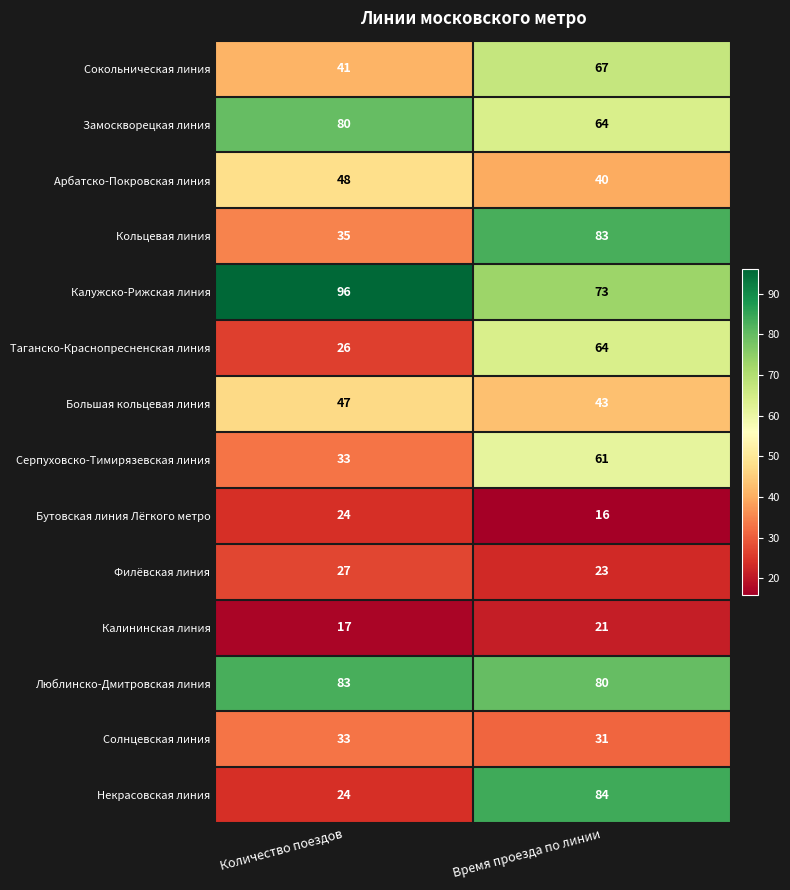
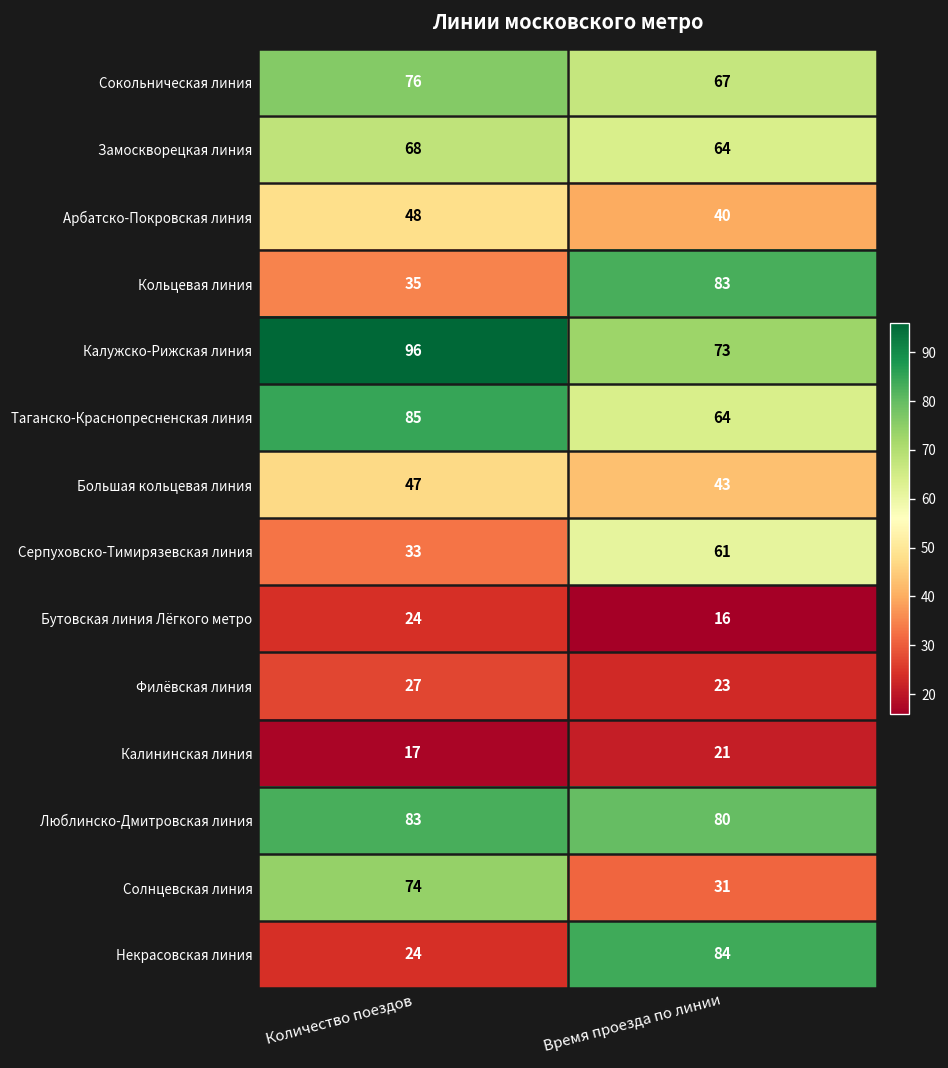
  {
    "Сокольническая линия": {
-     "Количество поездов": 41,
+     "Количество поездов": 76,
      "Время проезда по линии": 67
    },
    "Замоскворецкая линия": {
-     "Количество поездов": 80,
+     "Количество поездов": 68,
      "Время проезда по линии": 64
    },
    "Арбатско-Покровская линия": {
      "Количество поездов": 48,
      "Время проезда по линии": 40
    },
    "Кольцевая линия": {
      "Количество поездов": 35,
      "Время проезда по линии": 83
    },
    "Калужско-Рижская линия": {
      "Количество поездов": 96,
      "Время проезда по линии": 73
    },
    "Таганско-Краснопресненская линия": {
-     "Количество поездов": 26,
+     "Количество поездов": 85,
      "Время проезда по линии": 64
    },
    "Большая кольцевая линия": {
      "Количество поездов": 47,
      "Время проезда по линии": 43
    },
    "Серпуховско-Тимирязевская линия": {
      "Количество поездов": 33,
      "Время проезда по линии": 61
    },
    "Бутовская линия Лёгкого метро": {
      "Количество поездов": 24,
      "Время проезда по линии": 16
    },
    "Филёвская линия": {
      "Количество поездов": 27,
      "Время проезда по линии": 23
    },
    "Калининская линия": {
      "Количество поездов": 17,
      "Время проезда по линии": 21
    },
    "Люблинско-Дмитровская линия": {
      "Количество поездов": 83,
      "Время проезда по линии": 80
    },
    "Солнцевская линия": {
-     "Количество поездов": 33,
+     "Количество поездов": 74,
      "Время проезда по линии": 31
    },
    "Некрасовская линия": {
      "Количество поездов": 24,
      "Время проезда по линии": 84
    }
  }
